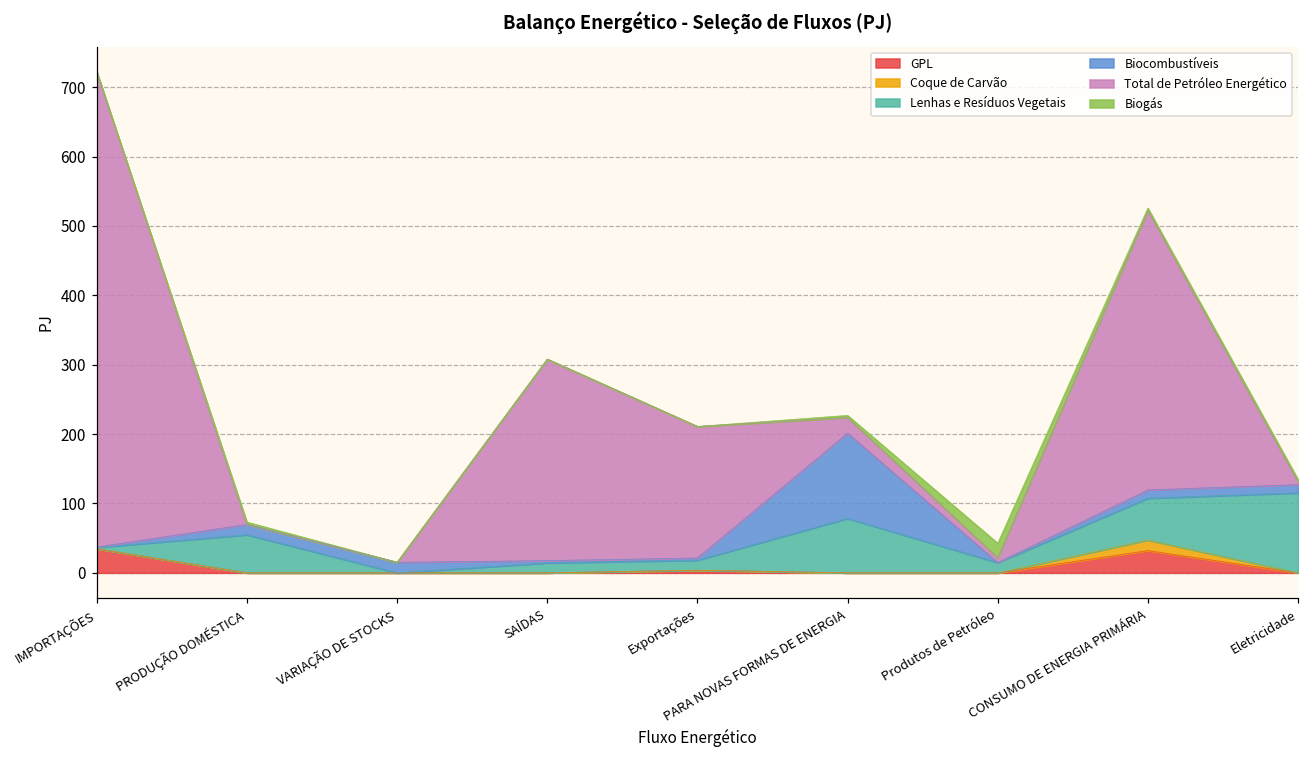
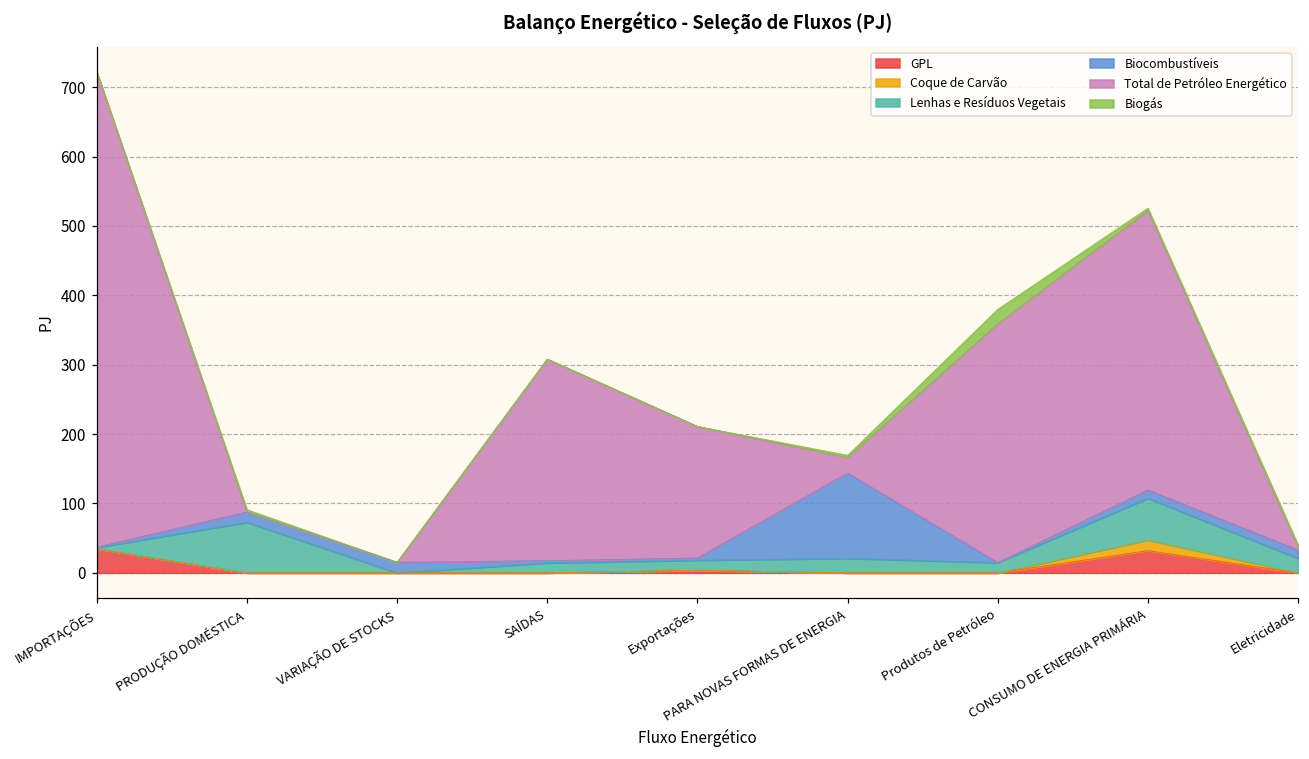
  {
    "GPL": {
      "CONSUMO DE ENERGIA PRIMÁRIA": 30
    },
    "Coque de Carvão": {
      "CONSUMO DE ENERGIA PRIMÁRIA": 20
    },
    "Lenhas e Resíduos Vegetais": {
-     "PRODUÇÃO DOMÉSTICA": 50,
-     "PARA NOVAS FORMAS DE ENERGIA": 80,
+     "PRODUÇÃO DOMÉSTICA": 70,
+     "PARA NOVAS FORMAS DE ENERGIA": 20,
      "CONSUMO DE ENERGIA PRIMÁRIA": 60,
-     "Eletricidade": 120
+     "Eletricidade": 20
    },
    "Biocombustíveis": {
      "PARA NOVAS FORMAS DE ENERGIA": 120,
      "CONSUMO DE ENERGIA PRIMÁRIA": 10,
      "Eletricidade": 10
    },
    "Total de Petróleo Energético": {
-     "Produtos de Petróleo": 10
+     "Produtos de Petróleo": 340
    },
    "Biogás": {
      "Produtos de Petróleo": 20
    }
  }
